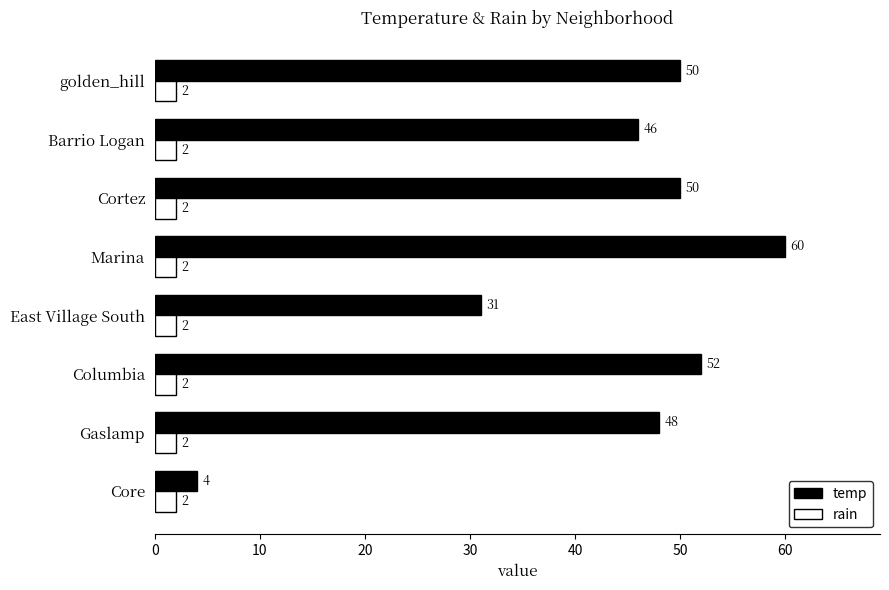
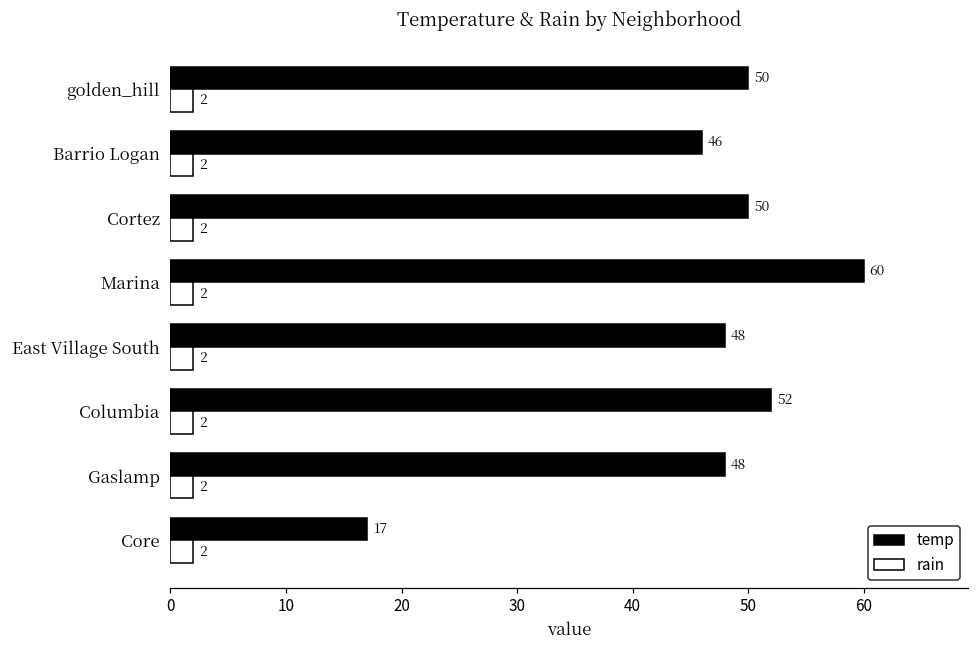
  {
    "temp": {
      "golden_hill": 50,
      "Barrio Logan": 46,
      "Cortez": 50,
      "Marina": 60,
-     "East Village South": 31,
+     "East Village South": 48,
      "Columbia": 52,
      "Gaslamp": 48,
-     "Core": 4
+     "Core": 17
    },
    "rain": {
      "golden_hill": 2,
      "Barrio Logan": 2,
      "Cortez": 2,
      "Marina": 2,
      "East Village South": 2,
      "Columbia": 2,
      "Gaslamp": 2,
      "Core": 2
    }
  }
